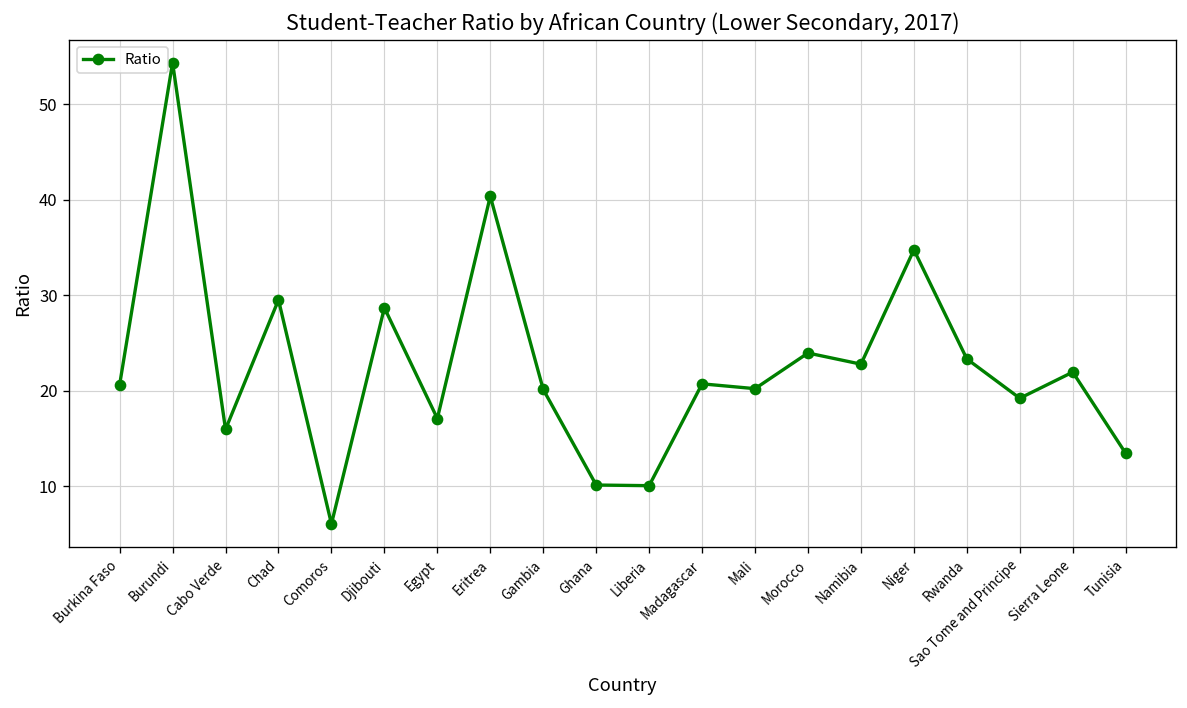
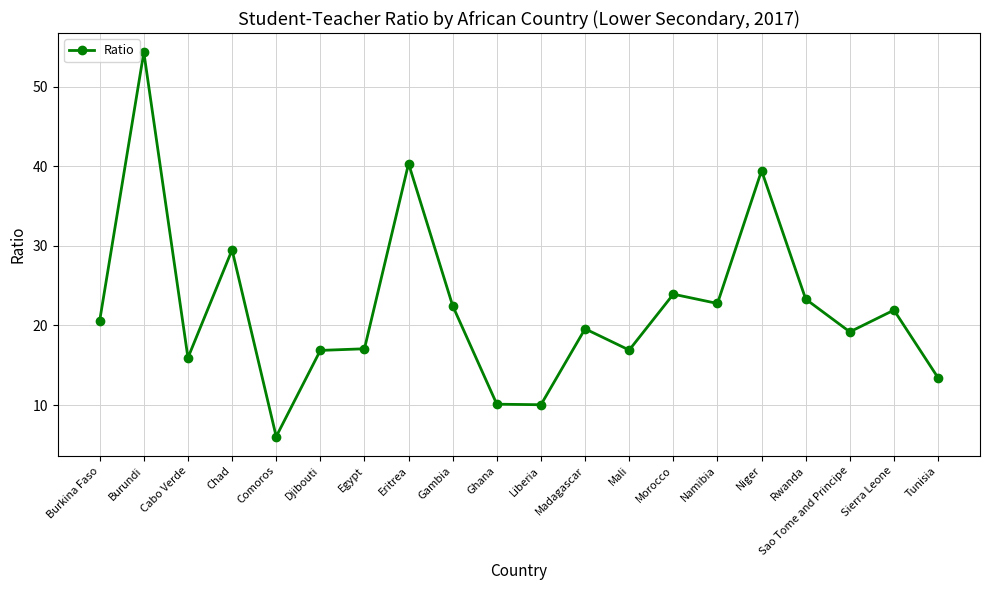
  {
    "Burkina Faso": 21,
    "Burundi": 54,
    "Cabo Verde": 16,
    "Chad": 29,
    "Comoros": 6,
-   "Djibouti": 29,
+   "Djibouti": 17,
    "Egypt": 17,
    "Eritrea": 40,
-   "Gambia": 20,
+   "Gambia": 22,
    "Ghana": 10,
    "Liberia": 10,
-   "Madagascar": 21,
-   "Mali": 20,
+   "Madagascar": 20,
+   "Mali": 17,
    "Morocco": 24,
    "Namibia": 23,
-   "Niger": 35,
+   "Niger": 39,
    "Rwanda": 23,
    "Sao Tome and Principe": 19,
    "Sierra Leone": 22,
    "Tunisia": 13
  }
